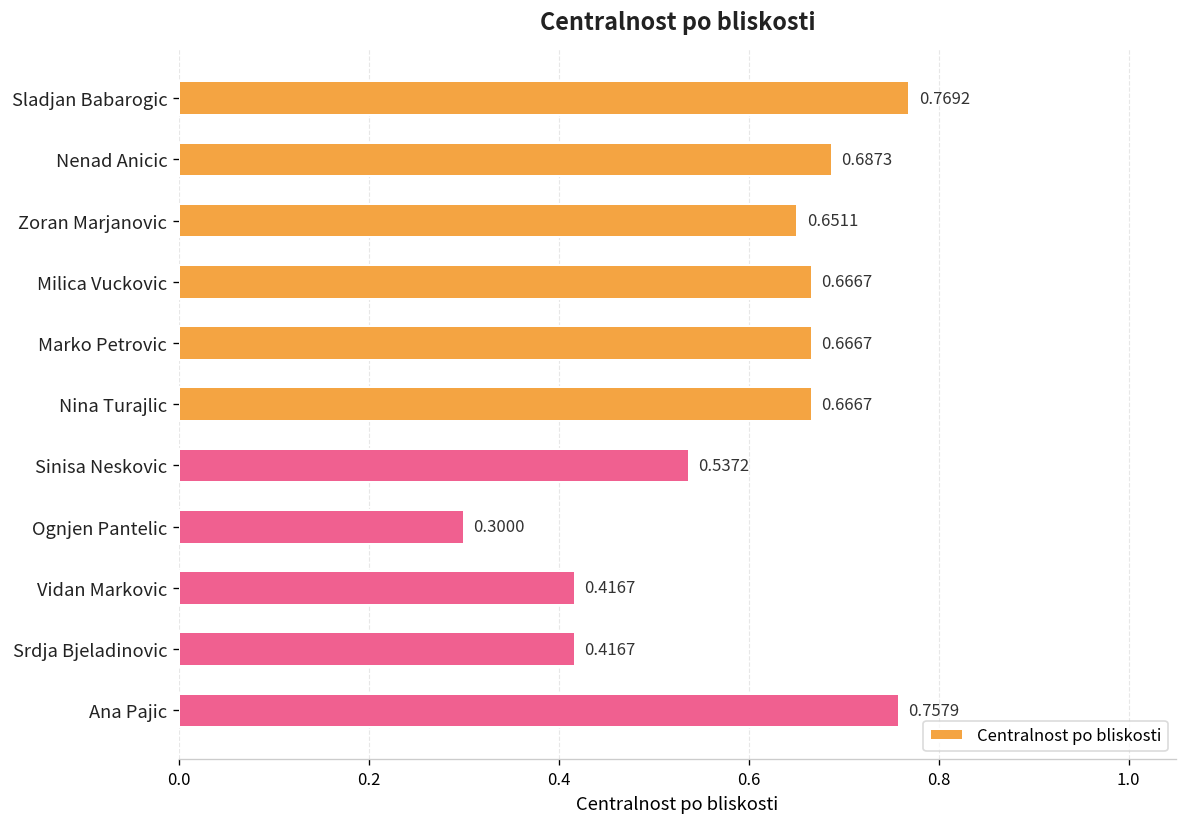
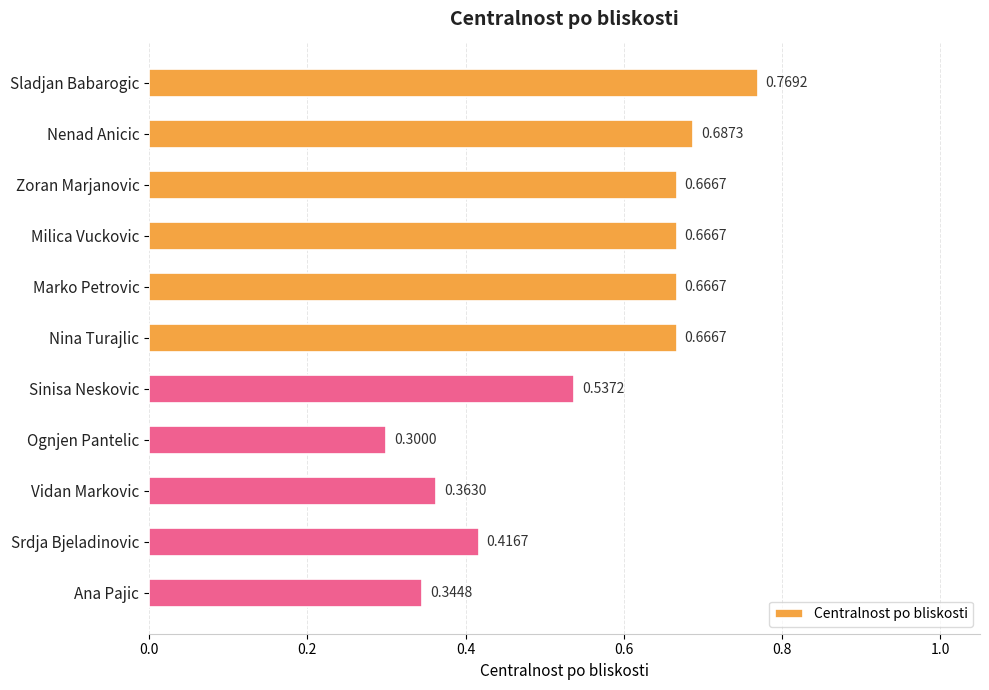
  {
    "Sladjan Babarogic": 0.7692,
    "Nenad Anicic": 0.6873,
-   "Zoran Marjanovic": 0.6511,
+   "Zoran Marjanovic": 0.6667,
    "Milica Vuckovic": 0.6667,
    "Marko Petrovic": 0.6667,
    "Nina Turajlic": 0.6667,
    "Sinisa Neskovic": 0.5372,
    "Ognjen Pantelic": 0.3000,
-   "Vidan Markovic": 0.4167,
+   "Vidan Markovic": 0.3630,
    "Srdja Bjeladinovic": 0.4167,
-   "Ana Pajic": 0.7579
+   "Ana Pajic": 0.3448
  }
